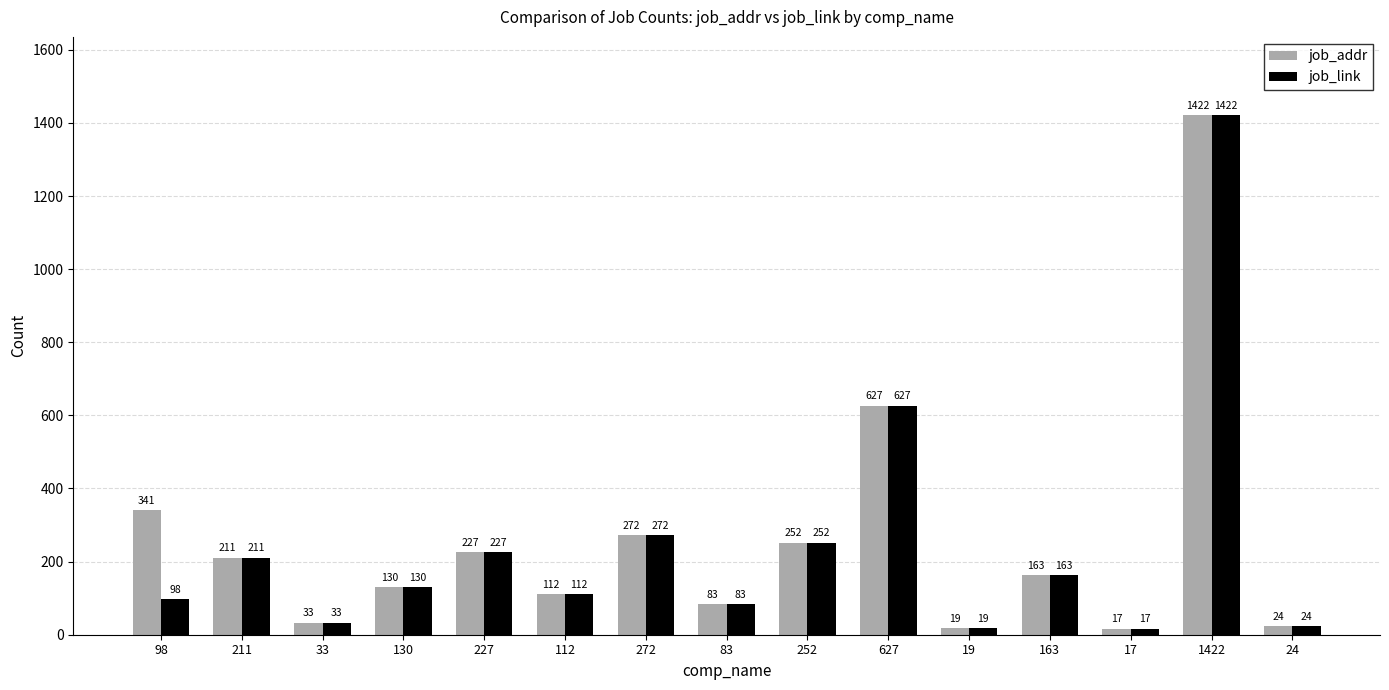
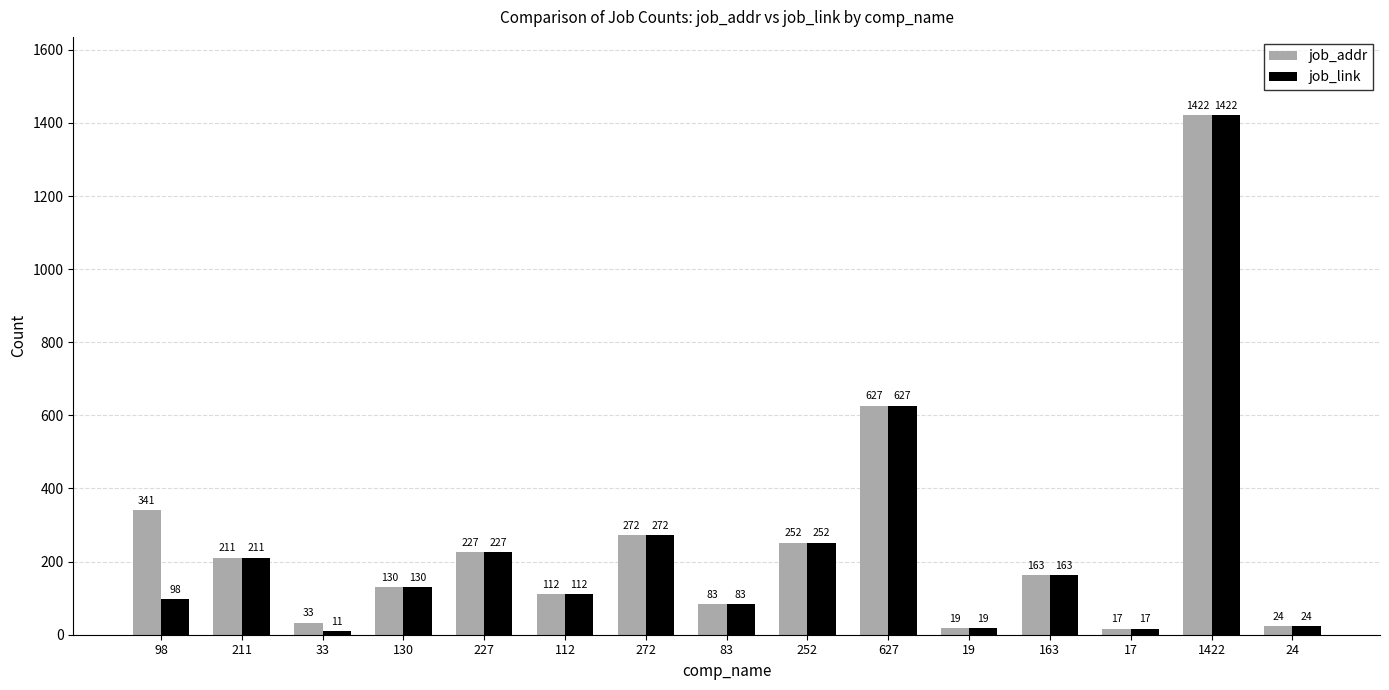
  {
    "job_addr": {
      "98": 341,
      "211": 211,
      "33": 33,
      "130": 130,
      "227": 227,
      "112": 112,
      "272": 272,
      "83": 83,
      "252": 252,
      "627": 627,
      "19": 19,
      "163": 163,
      "17": 17,
      "1422": 1422,
      "24": 24
    },
    "job_link": {
      "98": 98,
      "211": 211,
-     "33": 33,
+     "33": 11,
      "130": 130,
      "227": 227,
      "112": 112,
      "272": 272,
      "83": 83,
      "252": 252,
      "627": 627,
      "19": 19,
      "163": 163,
      "17": 17,
      "1422": 1422,
      "24": 24
    }
  }
